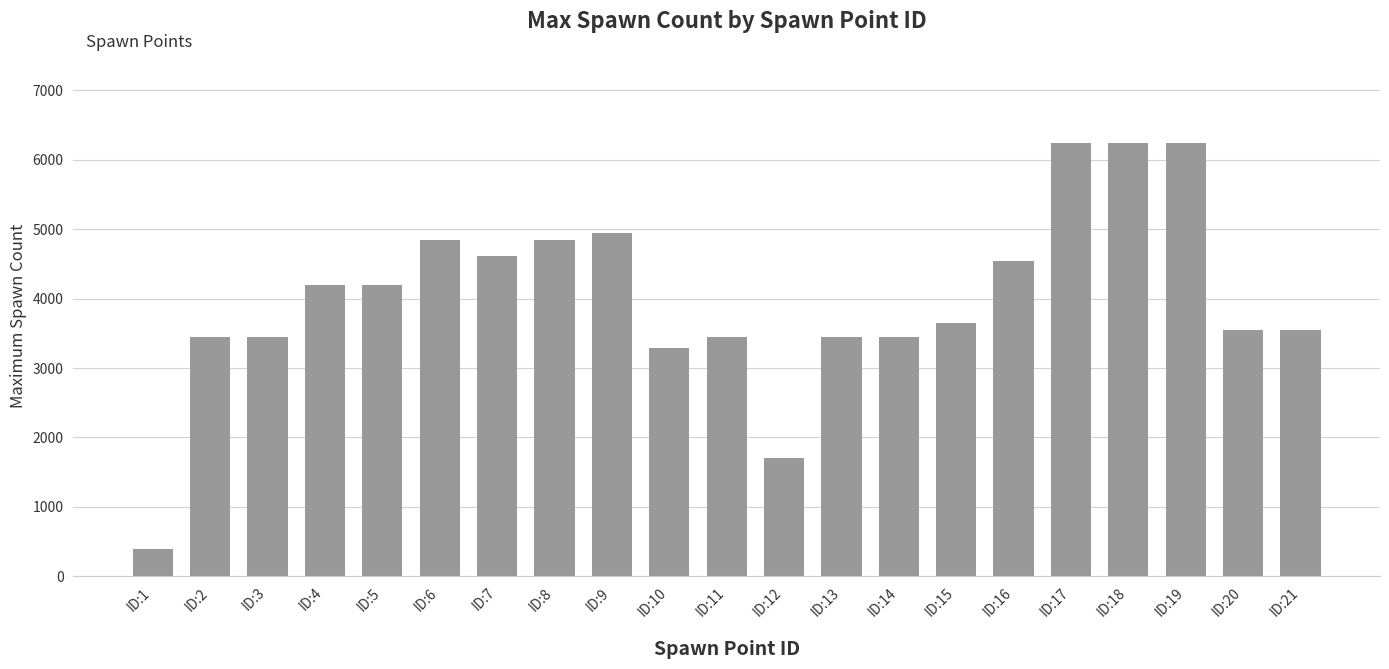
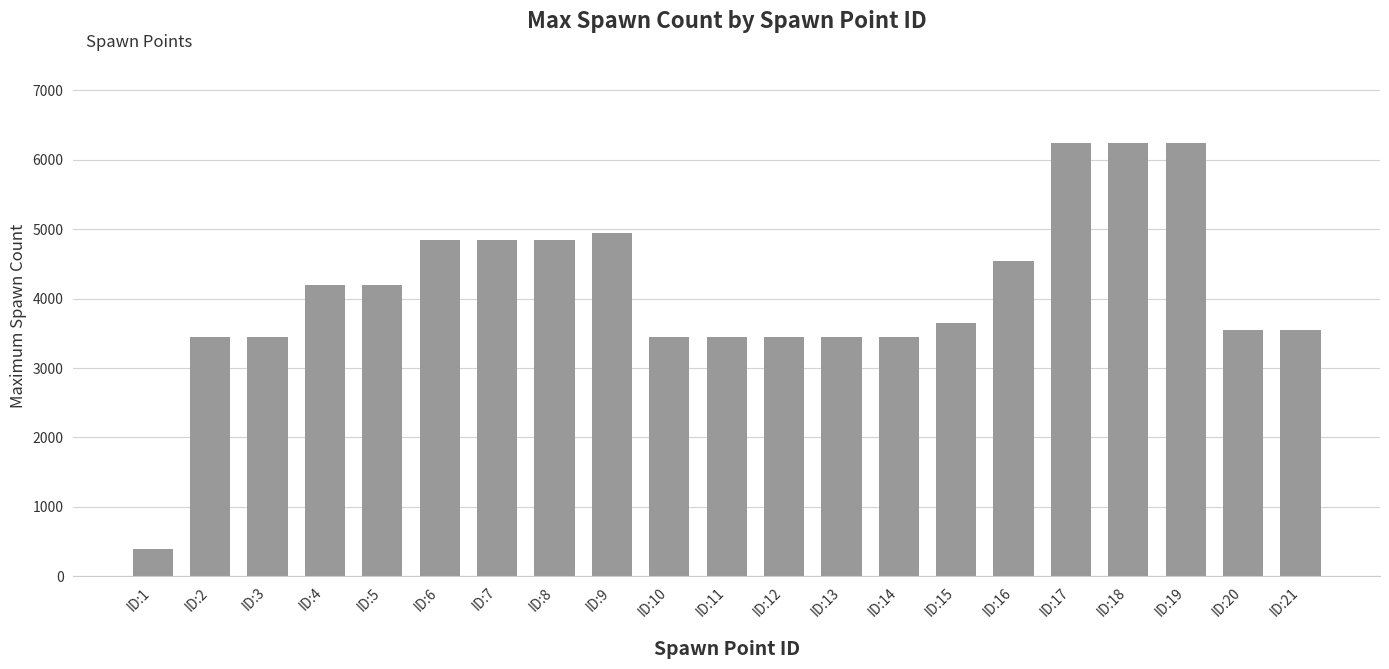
  {
    "ID:1": 400,
    "ID:2": 3500,
    "ID:3": 3500,
    "ID:4": 4200,
    "ID:5": 4200,
    "ID:6": 4900,
-   "ID:7": 4600,
+   "ID:7": 4900,
    "ID:8": 4900,
    "ID:9": 4900,
-   "ID:10": 3300,
+   "ID:10": 3500,
    "ID:11": 3500,
-   "ID:12": 1700,
+   "ID:12": 3500,
    "ID:13": 3500,
    "ID:14": 3500,
    "ID:15": 3600,
    "ID:16": 4600,
    "ID:17": 6300,
    "ID:18": 6300,
    "ID:19": 6300,
    "ID:20": 3600,
    "ID:21": 3600
  }
